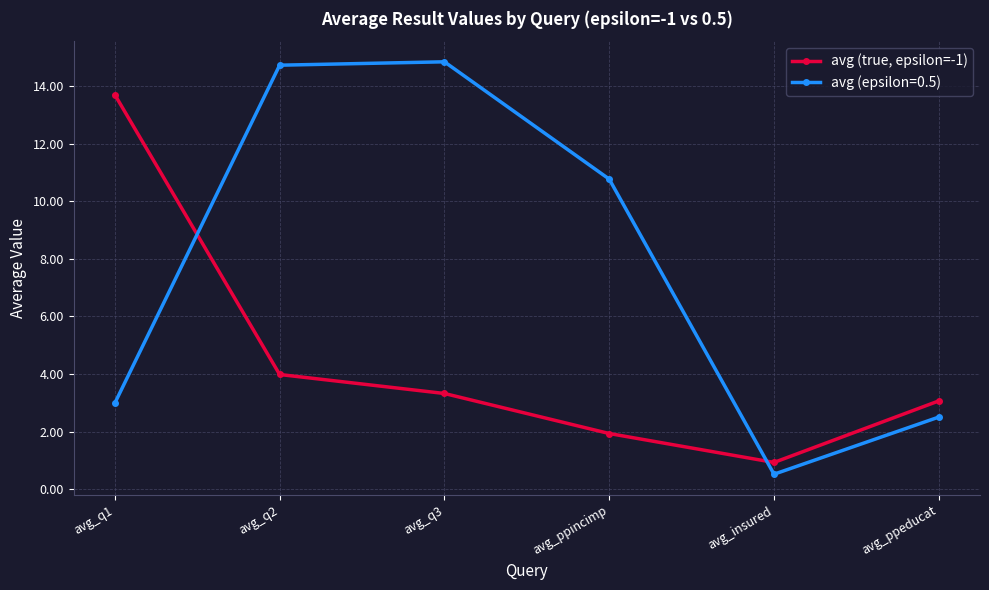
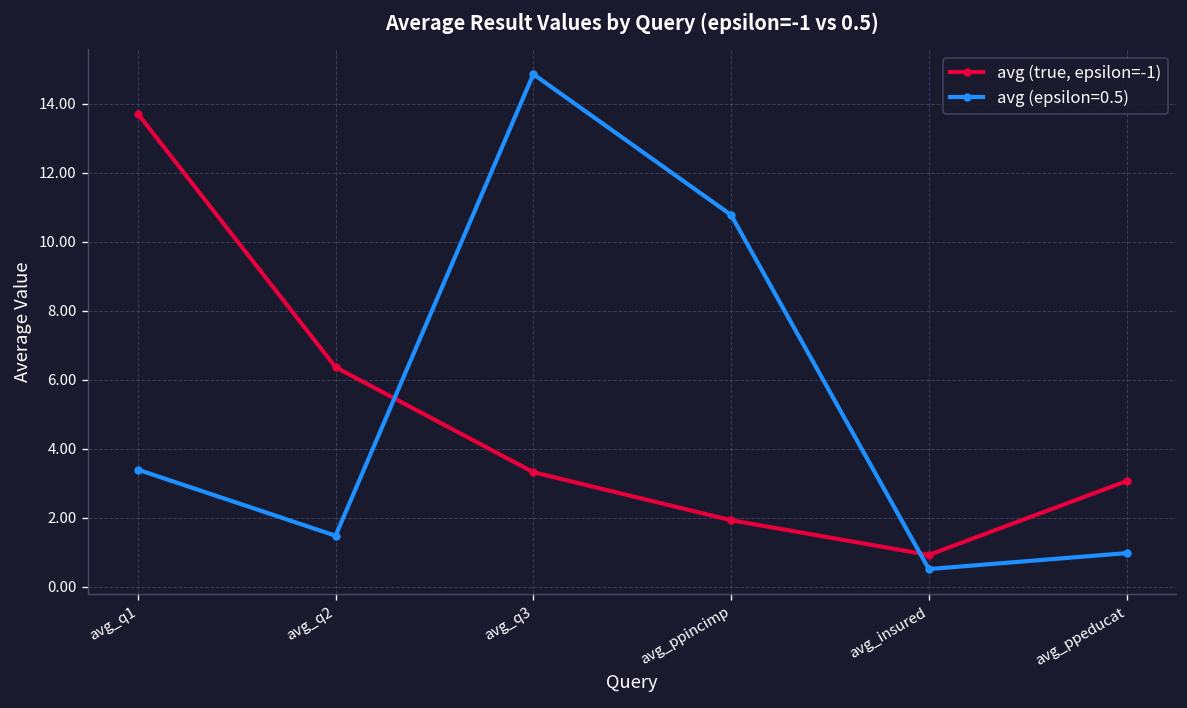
  {
    "avg (true, epsilon=-1)": {
      "avg_q1": 13.7,
-     "avg_q2": 4.0,
+     "avg_q2": 6.4,
      "avg_q3": 3.3,
      "avg_ppincimp": 1.9,
      "avg_insured": 0.9,
      "avg_ppeducat": 3.1
    },
    "avg (epsilon=0.5)": {
-     "avg_q1": 3.0,
-     "avg_q2": 14.7,
+     "avg_q1": 3.4,
+     "avg_q2": 1.5,
      "avg_q3": 14.9,
      "avg_ppincimp": 10.8,
      "avg_insured": 0.5,
-     "avg_ppeducat": 2.5
+     "avg_ppeducat": 1.0
    }
  }
